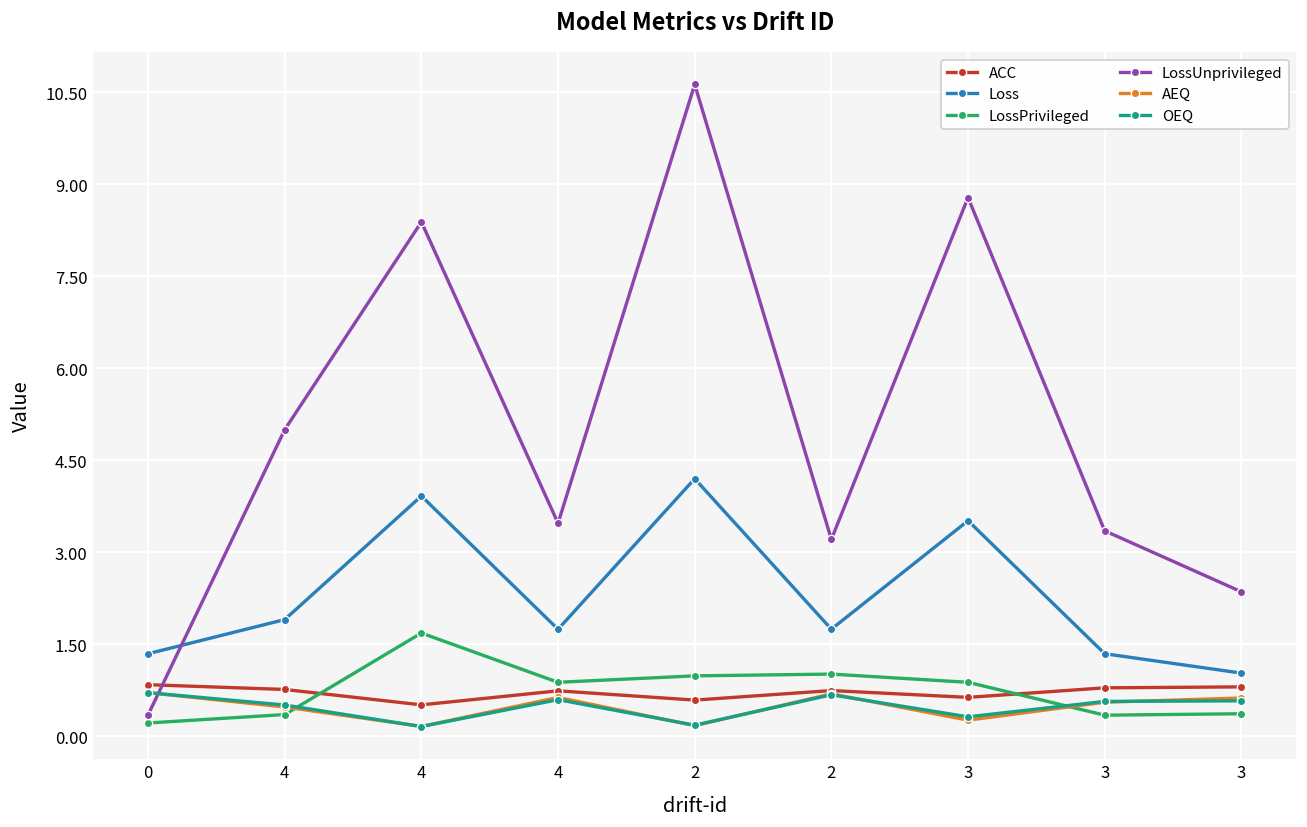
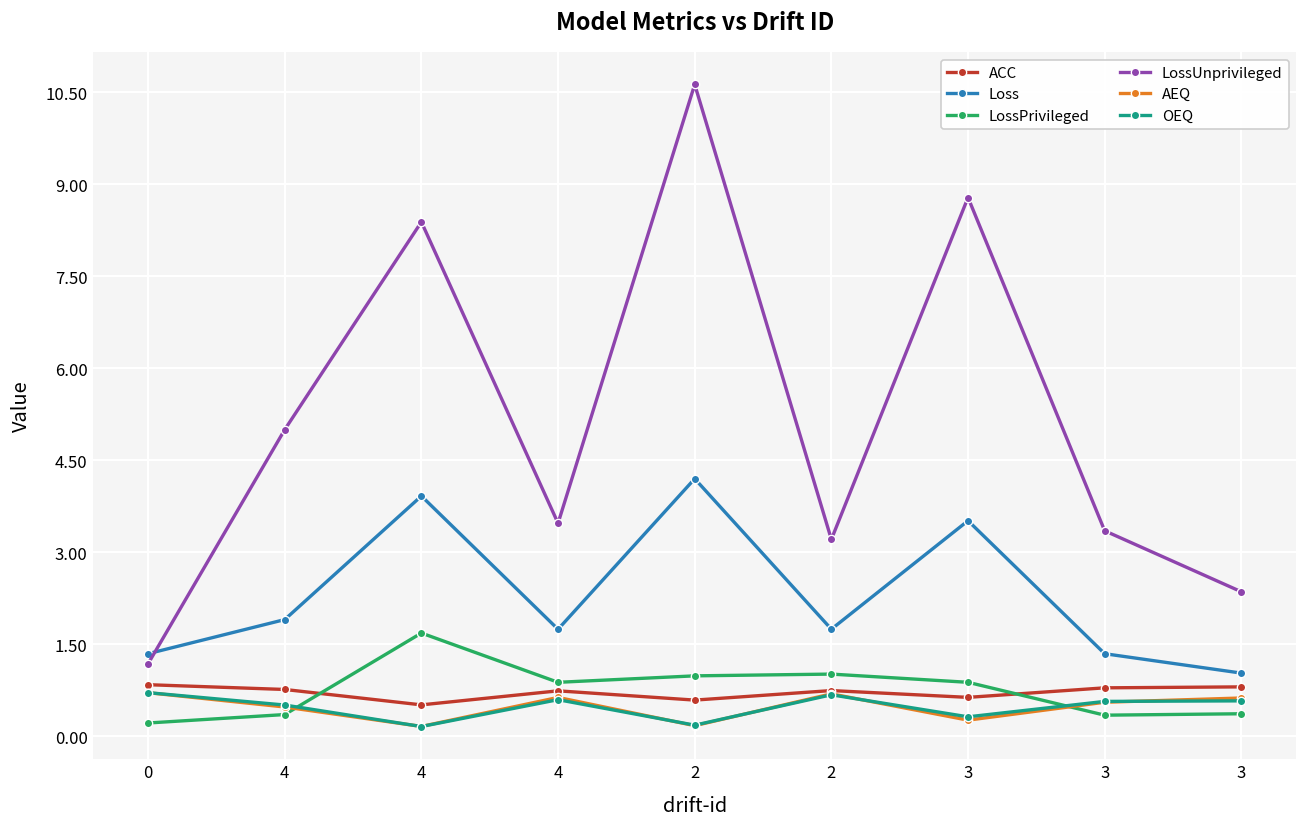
  {
    "ACC": {
      "0": 0.8
    },
    "Loss": {
      "0": 1.3
    },
    "LossUnprivileged": {
-     "0": 0.3
+     "0": 1.2
    }
  }
